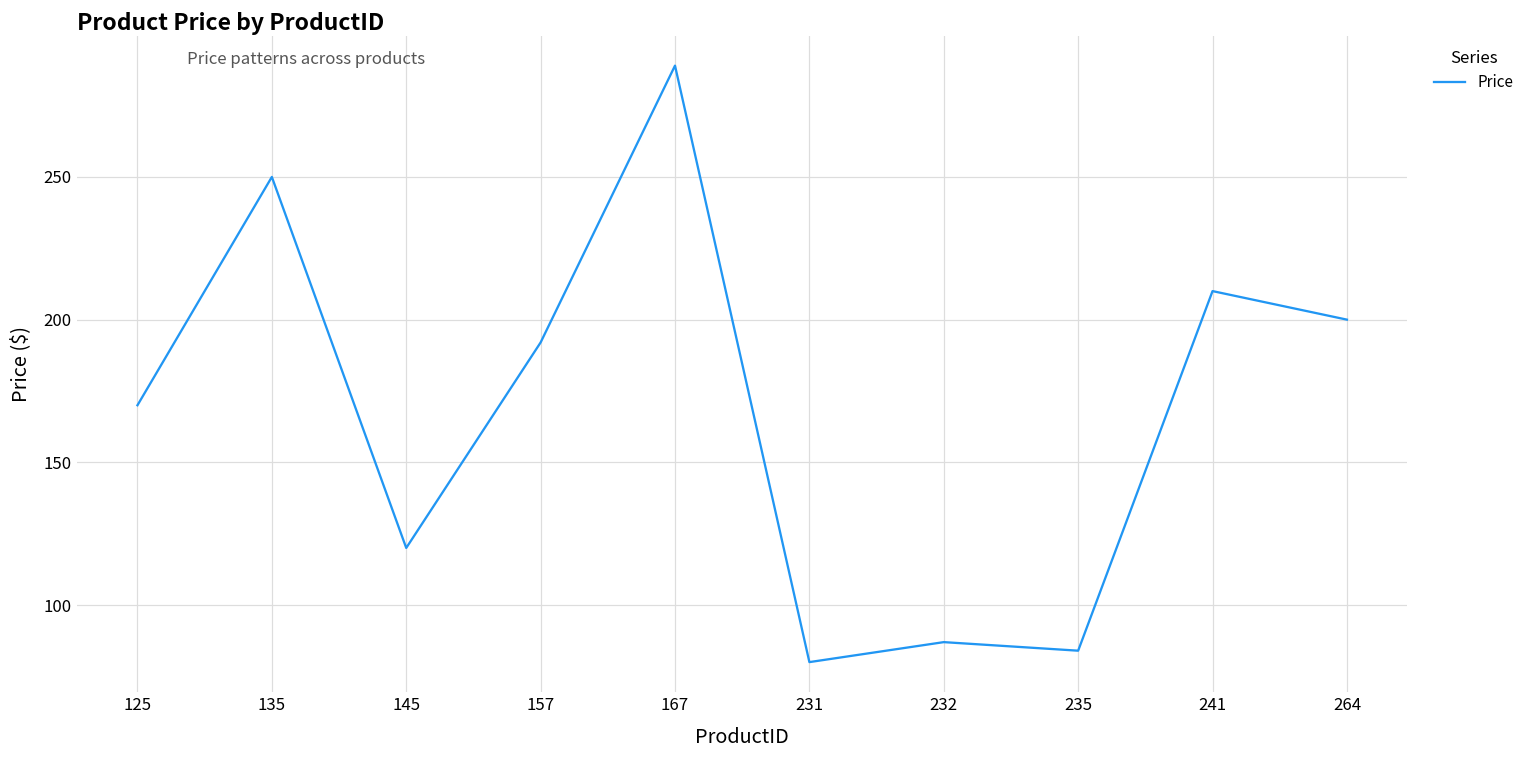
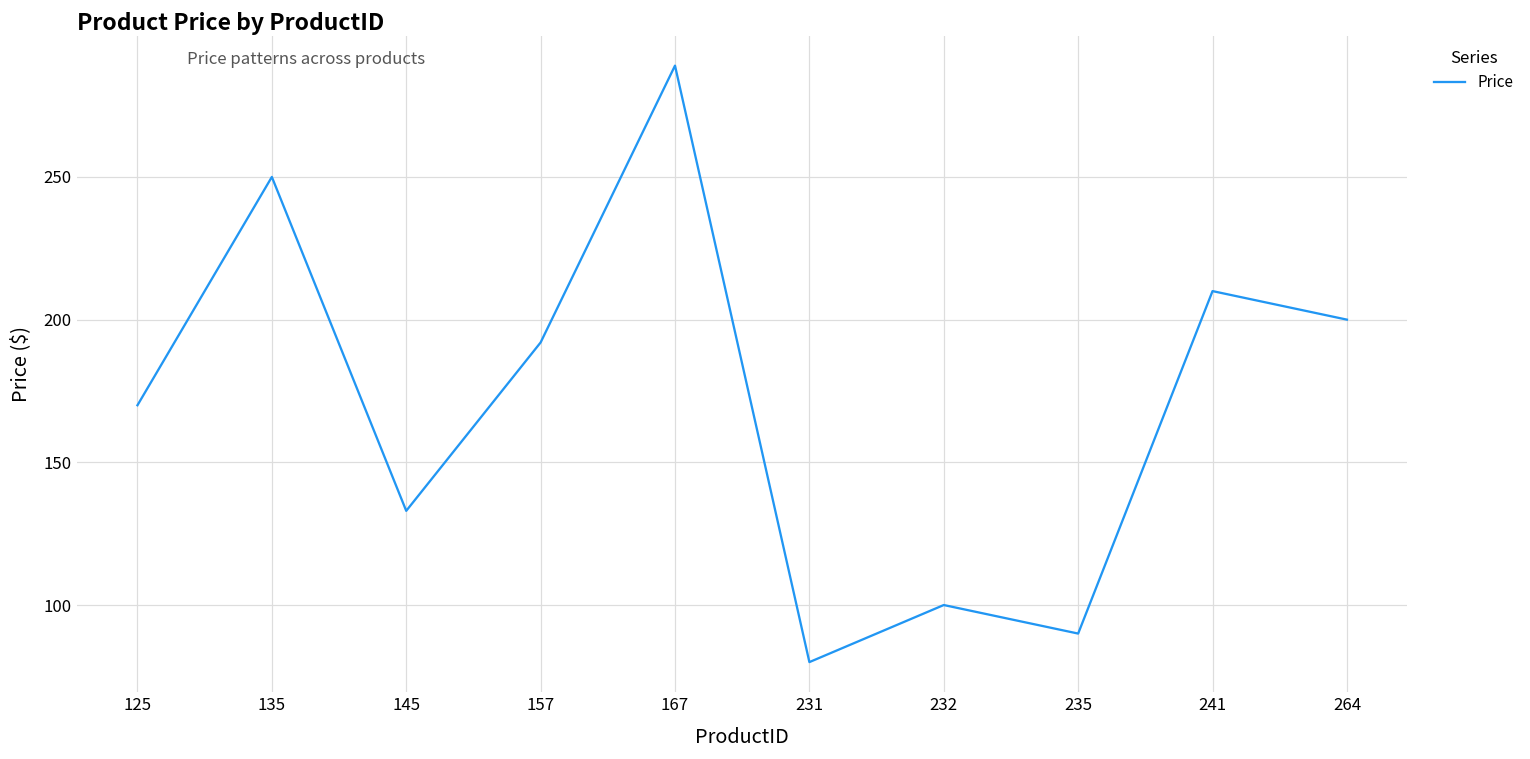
  {
    "125": 170,
    "135": 250,
-   "145": 120,
+   "145": 133,
    "157": 192,
    "167": 289,
    "231": 80,
-   "232": 87,
-   "235": 84,
+   "232": 100,
+   "235": 90,
    "241": 210,
    "264": 200
  }
